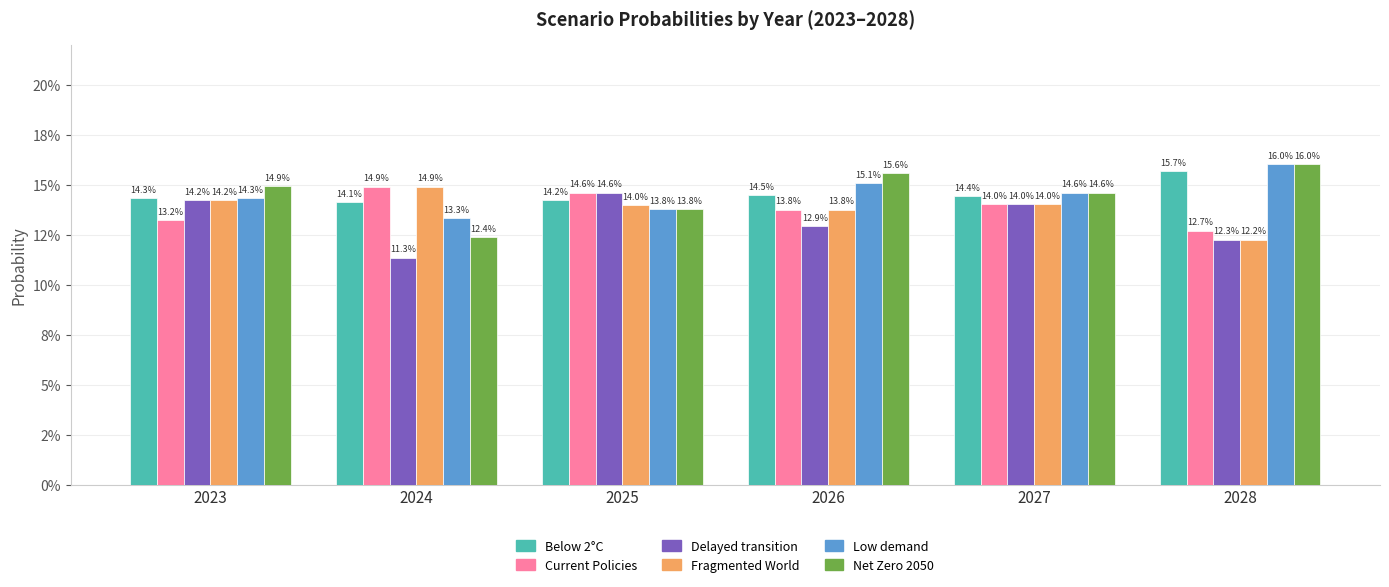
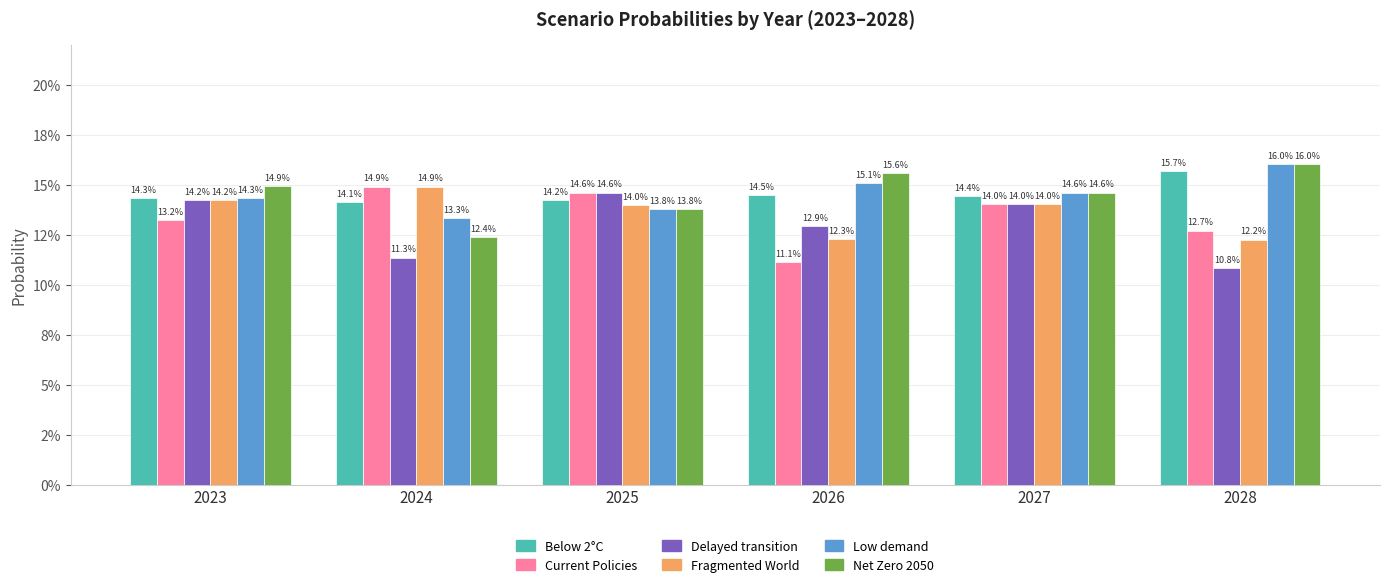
  {
    "Current Policies": {
      "2023": "13.2%",
      "2024": "14.9%",
      "2025": "14.6%",
-     "2026": "13.8%",
+     "2026": "11.1%",
      "2027": "14.0%",
      "2028": "12.7%"
    },
    "Delayed transition": {
      "2023": "14.2%",
      "2024": "11.3%",
      "2025": "14.6%",
      "2026": "12.9%",
      "2027": "14.0%",
-     "2028": "12.3%"
+     "2028": "10.8%"
    },
    "Fragmented World": {
      "2023": "14.2%",
      "2024": "14.9%",
      "2025": "14.0%",
-     "2026": "13.8%",
+     "2026": "12.3%",
      "2027": "14.0%",
      "2028": "12.2%"
    },
    "Net Zero 2050": {
      "2023": "14.9%",
      "2024": "12.4%",
      "2025": "13.8%",
      "2026": "15.6%",
      "2027": "14.6%",
      "2028": "16.0%"
    }
  }
